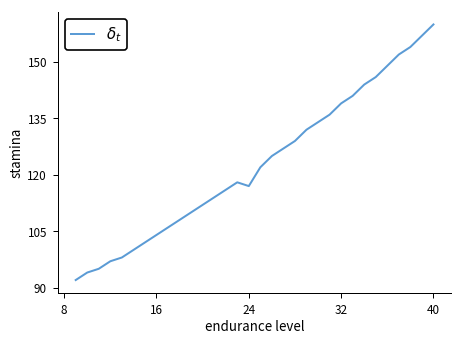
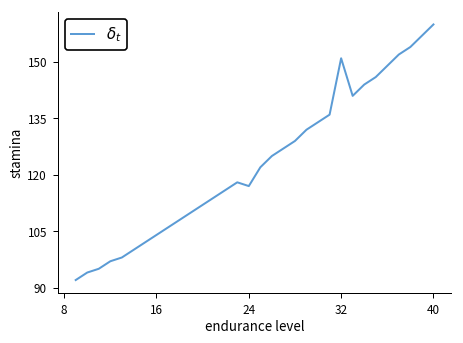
  {
    "16": 104,
    "24": 117,
-   "32": 139,
+   "32": 151,
    "40": 160
  }
